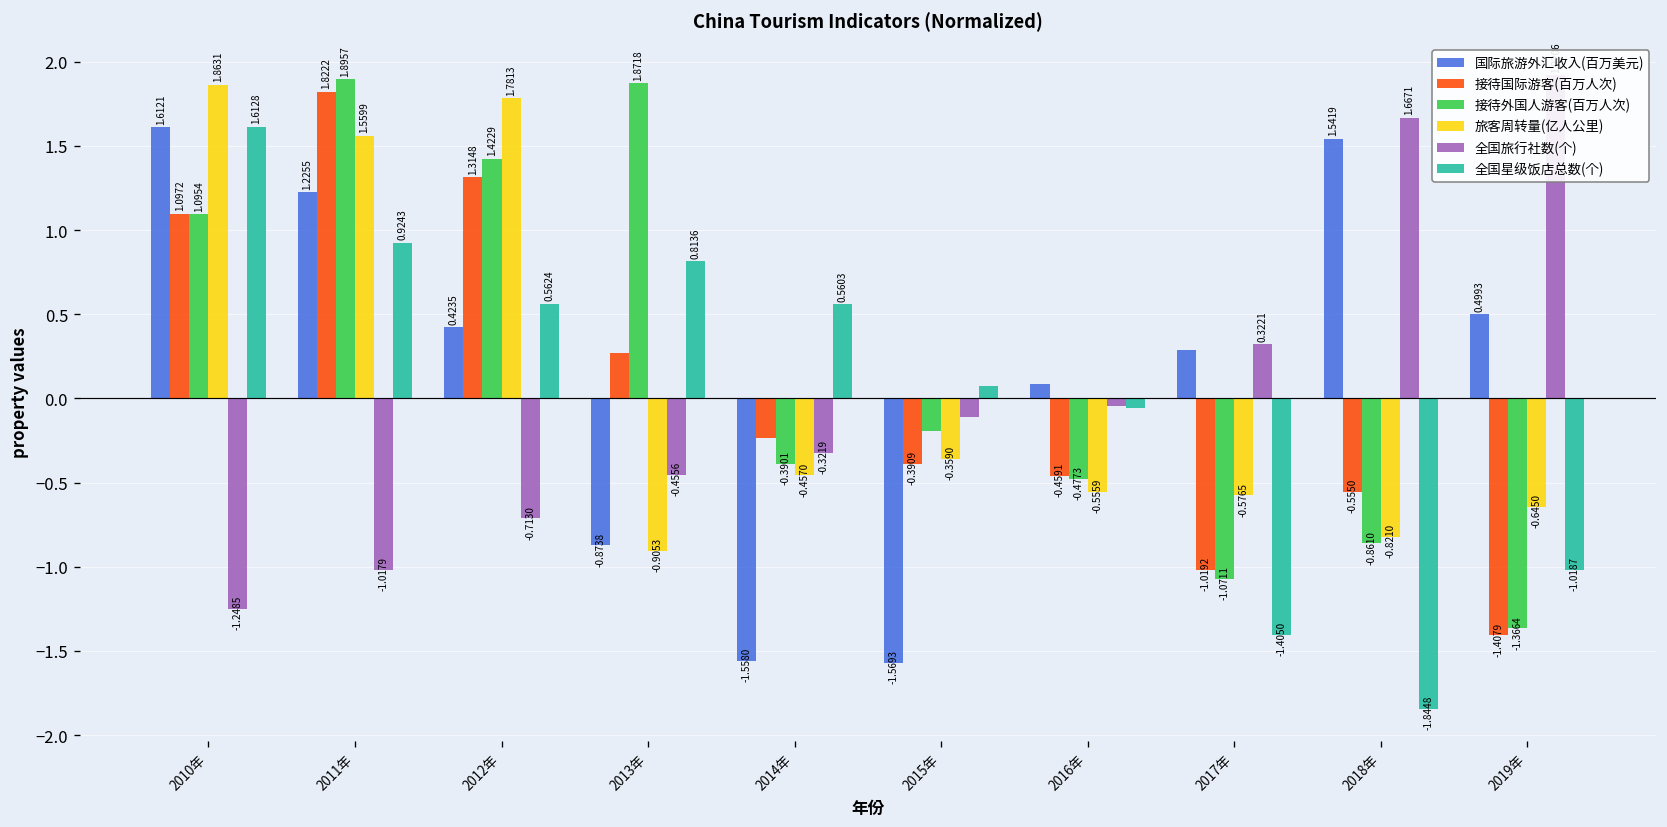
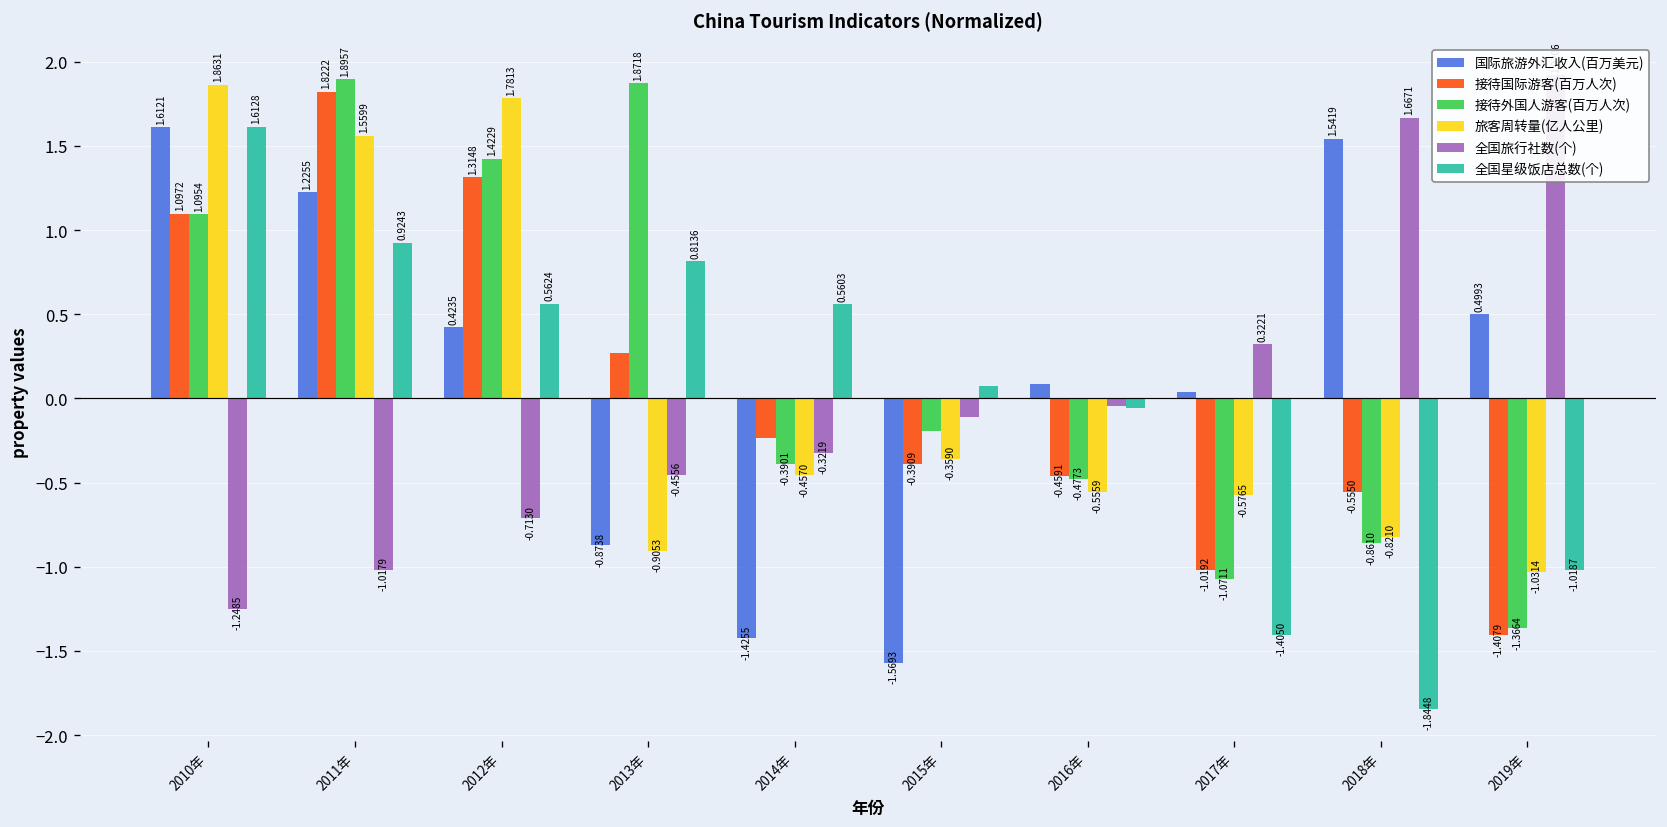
  {
    "国际旅游外汇收入(百万美元)": {
      "2010年": 1.6121,
      "2011年": 1.2255,
      "2012年": 0.4235,
      "2013年": -0.8738,
-     "2014年": -1.5580,
+     "2014年": -1.4255,
      "2015年": -1.5693,
-     "2017年": 0.29,
+     "2017年": 0.04,
      "2018年": 1.5419,
      "2019年": 0.4993
    },
    "接待国际游客(百万人次)": {
      "2010年": 1.0972,
      "2011年": 1.8222,
      "2012年": 1.3148,
      "2015年": -0.3909,
      "2016年": -0.4591,
      "2017年": -1.0192,
      "2018年": -0.5550,
      "2019年": -1.4079
    },
    "接待外国人游客(百万人次)": {
      "2010年": 1.0954,
      "2011年": 1.8957,
      "2012年": 1.4229,
      "2013年": 1.8718,
      "2014年": -0.3901,
      "2016年": -0.4773,
      "2017年": -1.0711,
      "2018年": -0.8610,
      "2019年": -1.3664
    },
    "旅客周转量(亿人公里)": {
      "2010年": 1.8631,
      "2011年": 1.5599,
      "2012年": 1.7813,
      "2013年": -0.9053,
      "2014年": -0.4570,
      "2015年": -0.3590,
      "2016年": -0.5559,
      "2017年": -0.5765,
      "2018年": -0.8210,
-     "2019年": -0.6450
+     "2019年": -1.0314
    },
    "全国旅行社数(个)": {
      "2010年": -1.2485,
      "2011年": -1.0179,
      "2012年": -0.7130,
      "2013年": -0.4556,
      "2014年": -0.3219,
      "2017年": 0.3221,
      "2018年": 1.6671
    },
    "全国星级饭店总数(个)": {
      "2010年": 1.6128,
      "2011年": 0.9243,
      "2012年": 0.5624,
      "2013年": 0.8136,
      "2014年": 0.5603,
      "2017年": -1.4050,
      "2018年": -1.8448,
      "2019年": -1.0187
    }
  }
